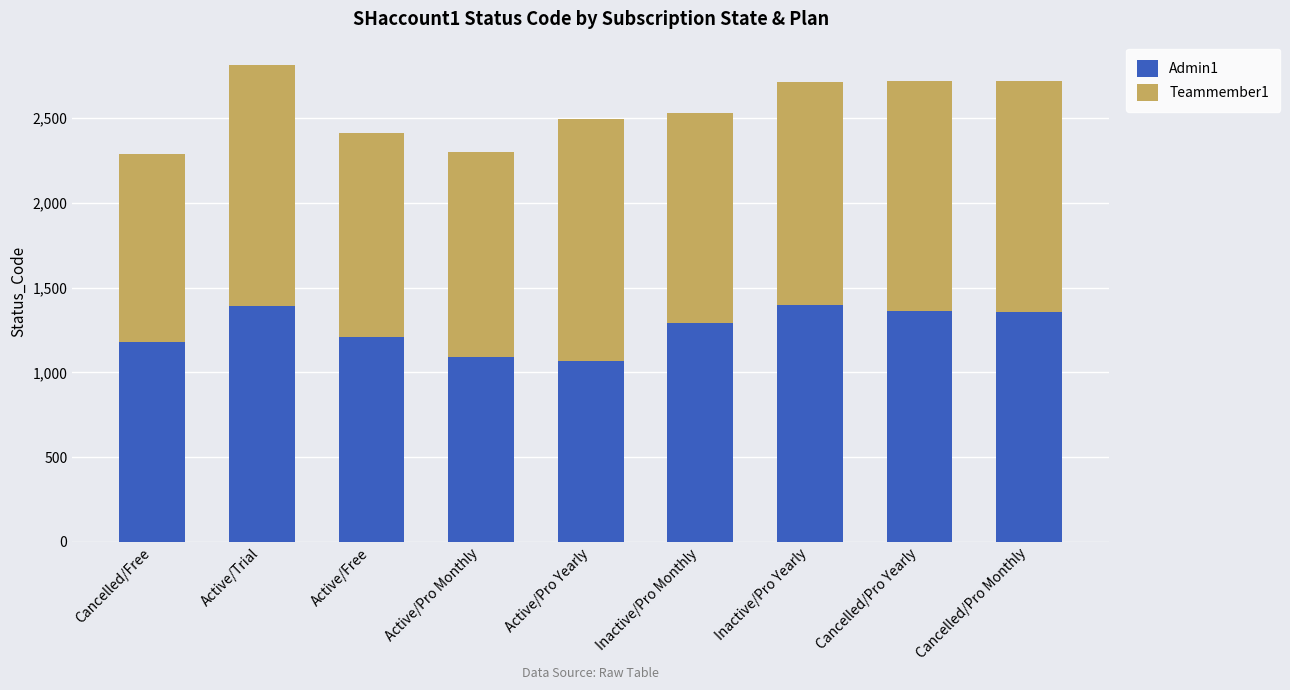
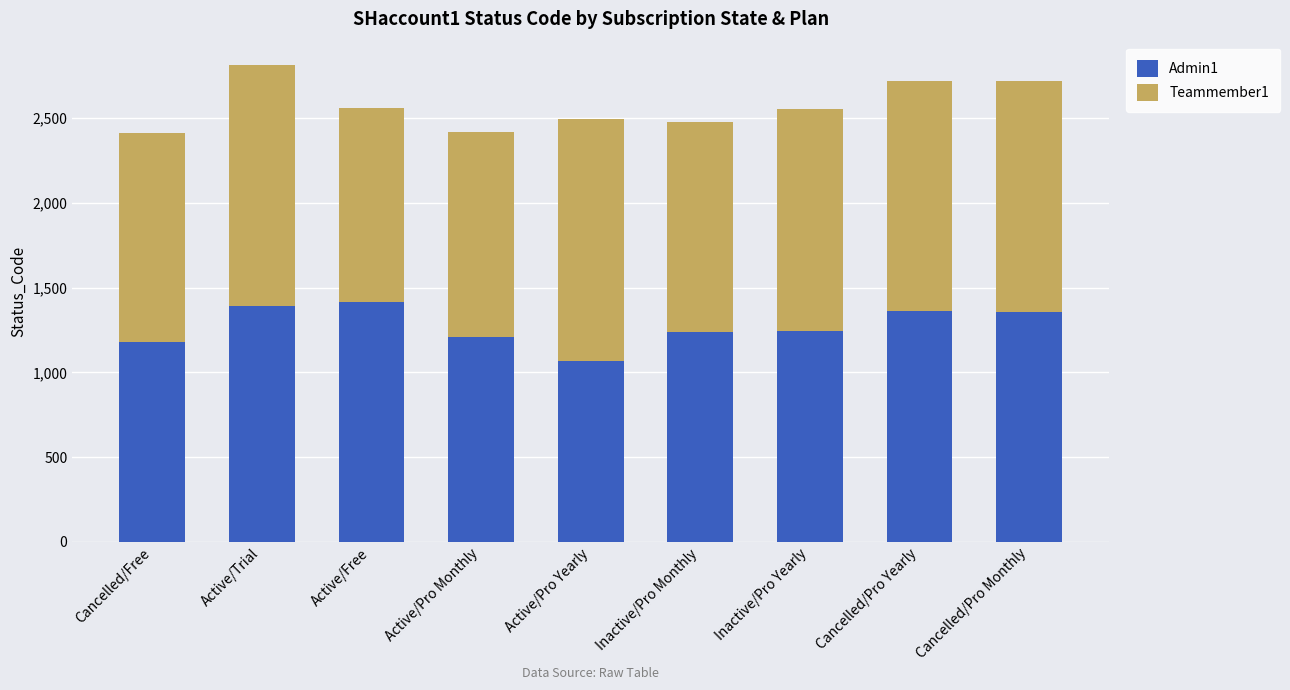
  {
    "Admin1": {
      "Cancelled/Free": "1,180",
      "Active/Trial": "1,390",
-     "Active/Free": "1,210",
-     "Active/Pro Monthly": "1,090",
+     "Active/Free": "1,420",
+     "Active/Pro Monthly": "1,210",
      "Active/Pro Yearly": "1,070",
-     "Inactive/Pro Monthly": "1,290",
-     "Inactive/Pro Yearly": "1,400",
+     "Inactive/Pro Monthly": "1,240",
+     "Inactive/Pro Yearly": "1,240",
      "Cancelled/Pro Yearly": "1,360",
      "Cancelled/Pro Monthly": "1,360"
    },
    "Teammember1": {
-     "Cancelled/Free": "1,110",
+     "Cancelled/Free": "1,230",
      "Active/Trial": "1,420",
-     "Active/Free": "1,210",
+     "Active/Free": "1,140",
      "Active/Pro Monthly": "1,210",
      "Active/Pro Yearly": "1,430",
      "Inactive/Pro Monthly": "1,240",
      "Inactive/Pro Yearly": "1,320",
      "Cancelled/Pro Yearly": "1,360",
      "Cancelled/Pro Monthly": "1,360"
    }
  }
